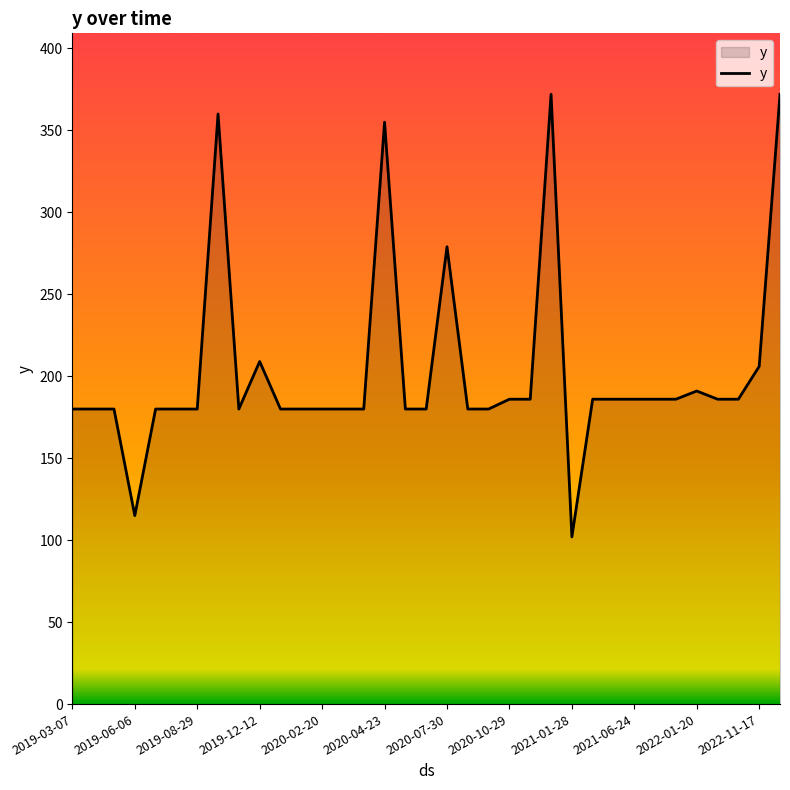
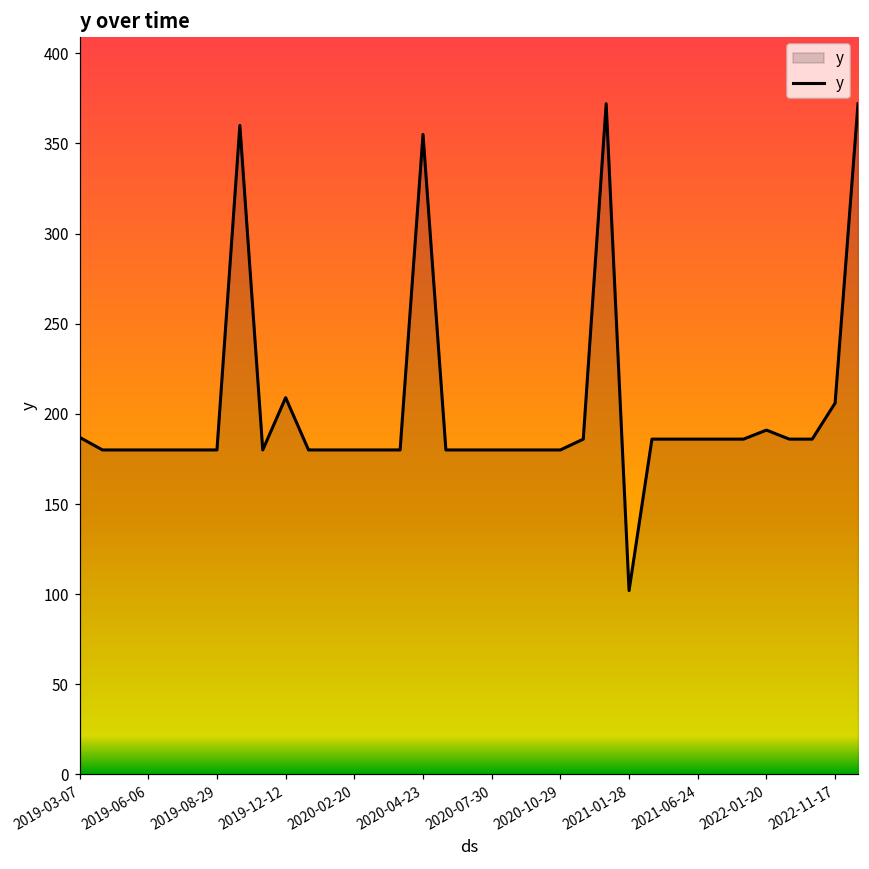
  {
-   "2019-03-07": 180,
-   "2019-06-06": 115,
+   "2019-03-07": 187,
+   "2019-06-06": 180,
    "2019-08-29": 180,
    "2019-12-12": 209,
    "2020-02-20": 180,
    "2020-04-23": 355,
-   "2020-07-30": 279,
-   "2020-10-29": 186,
+   "2020-07-30": 180,
+   "2020-10-29": 180,
    "2021-01-28": 102,
    "2021-06-24": 186,
    "2022-01-20": 191,
    "2022-11-17": 206
  }
